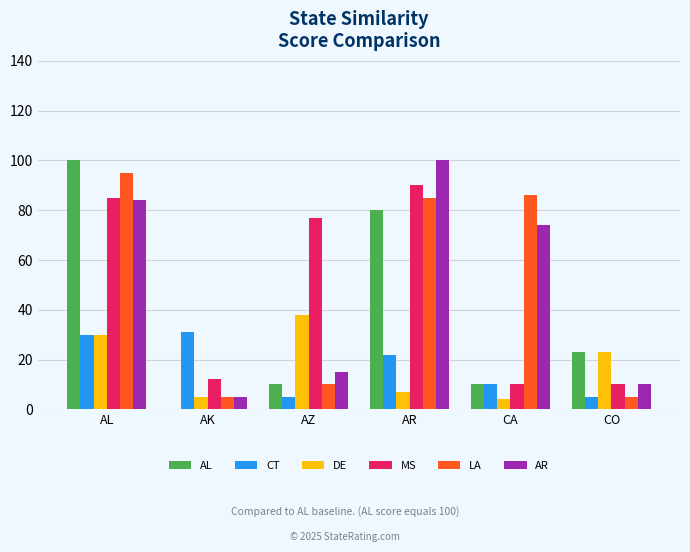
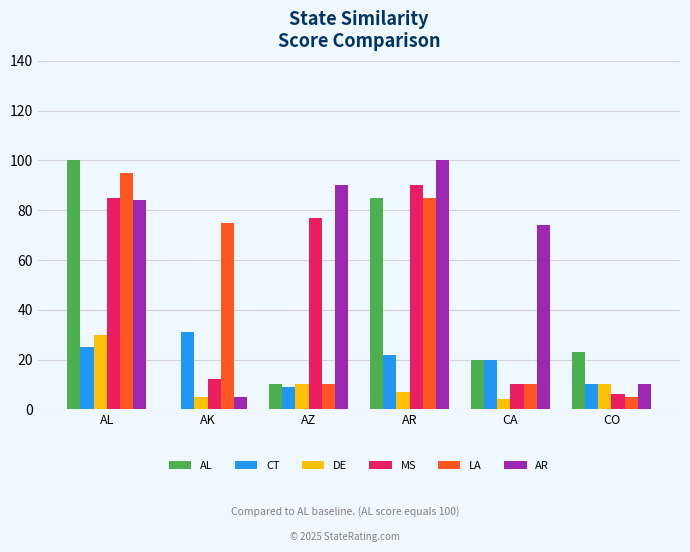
  {
    "AL": {
      "AL": 100,
      "AK": 0,
      "AZ": 10,
-     "AR": 80,
-     "CA": 10,
+     "AR": 85,
+     "CA": 20,
      "CO": 23
    },
    "CT": {
-     "AL": 30,
+     "AL": 25,
      "AK": 31,
-     "AZ": 5,
+     "AZ": 9,
      "AR": 22,
-     "CA": 10,
-     "CO": 5
+     "CA": 20,
+     "CO": 10
    },
    "DE": {
      "AL": 30,
      "AK": 5,
-     "AZ": 38,
+     "AZ": 10,
      "AR": 7,
      "CA": 4,
-     "CO": 23
+     "CO": 10
    },
    "MS": {
      "AL": 85,
      "AK": 12,
      "AZ": 77,
      "AR": 90,
      "CA": 10,
-     "CO": 10
+     "CO": 6
    },
    "LA": {
      "AL": 95,
-     "AK": 5,
+     "AK": 75,
      "AZ": 10,
      "AR": 85,
-     "CA": 86,
+     "CA": 10,
      "CO": 5
    },
    "AR": {
      "AL": 84,
      "AK": 5,
-     "AZ": 15,
+     "AZ": 90,
      "AR": 100,
      "CA": 74,
      "CO": 10
    }
  }
